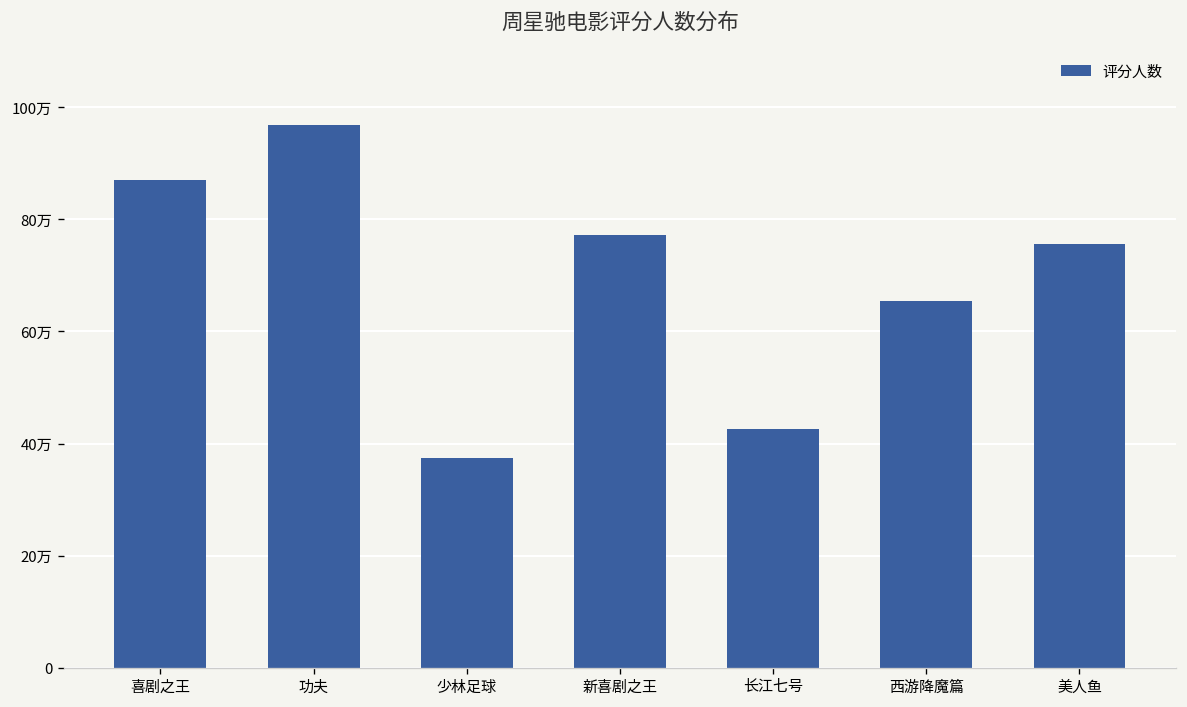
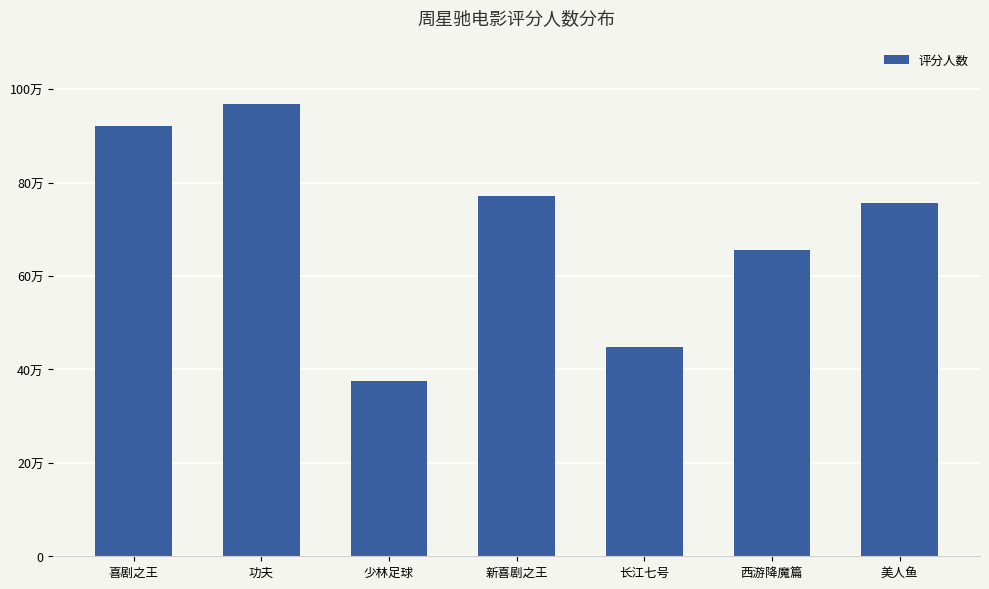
  {
-   "喜剧之王": "87万",
+   "喜剧之王": "92万",
    "功夫": "97万",
    "少林足球": "37万",
    "新喜剧之王": "77万",
-   "长江七号": "43万",
+   "长江七号": "45万",
    "西游降魔篇": "66万",
    "美人鱼": "76万"
  }
